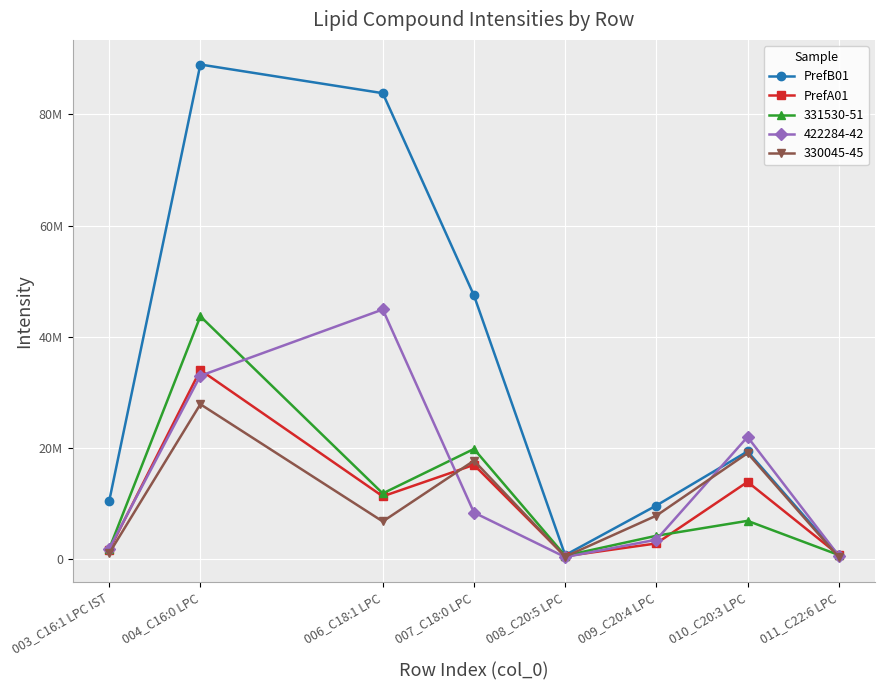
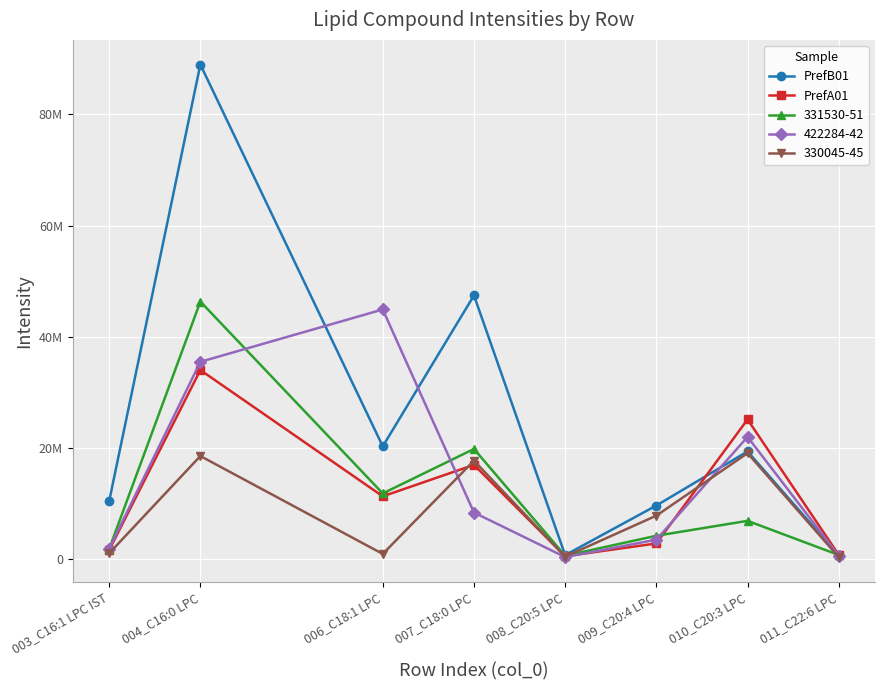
  {
    "PrefB01": {
      "003_C16:1 LPC IST": 10000000,
      "004_C16:0 LPC": 89000000,
-     "006_C18:1 LPC": 84000000,
+     "006_C18:1 LPC": 20000000,
      "007_C18:0 LPC": 47000000,
      "009_C20:4 LPC": 10000000
    },
    "PrefA01": {
      "004_C16:0 LPC": 34000000,
      "006_C18:1 LPC": 11000000,
      "007_C18:0 LPC": 17000000,
      "009_C20:4 LPC": 3000000,
-     "010_C20:3 LPC": 14000000
+     "010_C20:3 LPC": 25000000
    },
    "331530-51": {
-     "004_C16:0 LPC": 44000000,
+     "004_C16:0 LPC": 46000000,
      "006_C18:1 LPC": 12000000,
      "007_C18:0 LPC": 20000000,
      "009_C20:4 LPC": 4000000,
      "010_C20:3 LPC": 7000000
    },
    "422284-42": {
-     "004_C16:0 LPC": 33000000,
+     "004_C16:0 LPC": 35000000,
      "006_C18:1 LPC": 45000000,
      "007_C18:0 LPC": 8000000,
      "009_C20:4 LPC": 3000000,
      "010_C20:3 LPC": 22000000
    },
    "330045-45": {
      "003_C16:1 LPC IST": 1000000,
-     "004_C16:0 LPC": 28000000,
-     "006_C18:1 LPC": 7000000,
+     "004_C16:0 LPC": 19000000,
+     "006_C18:1 LPC": 1000000,
      "007_C18:0 LPC": 18000000,
      "009_C20:4 LPC": 8000000
    }
  }
